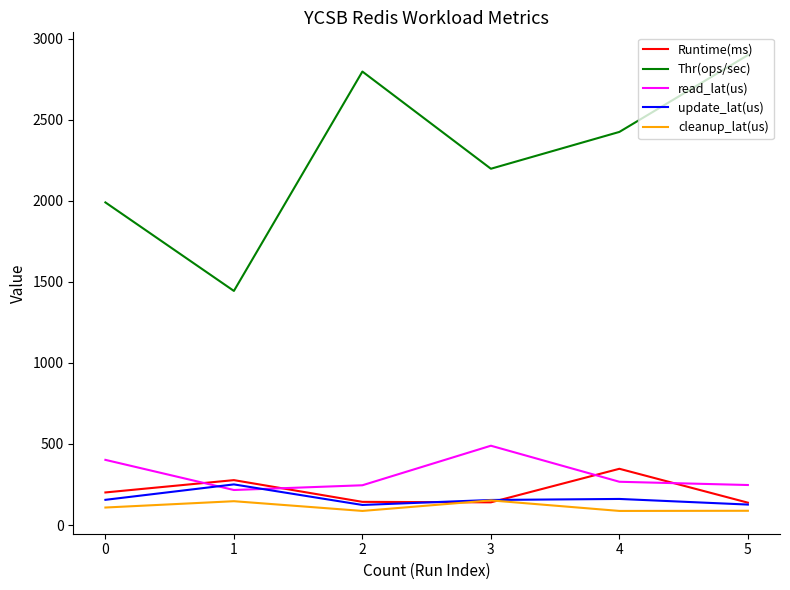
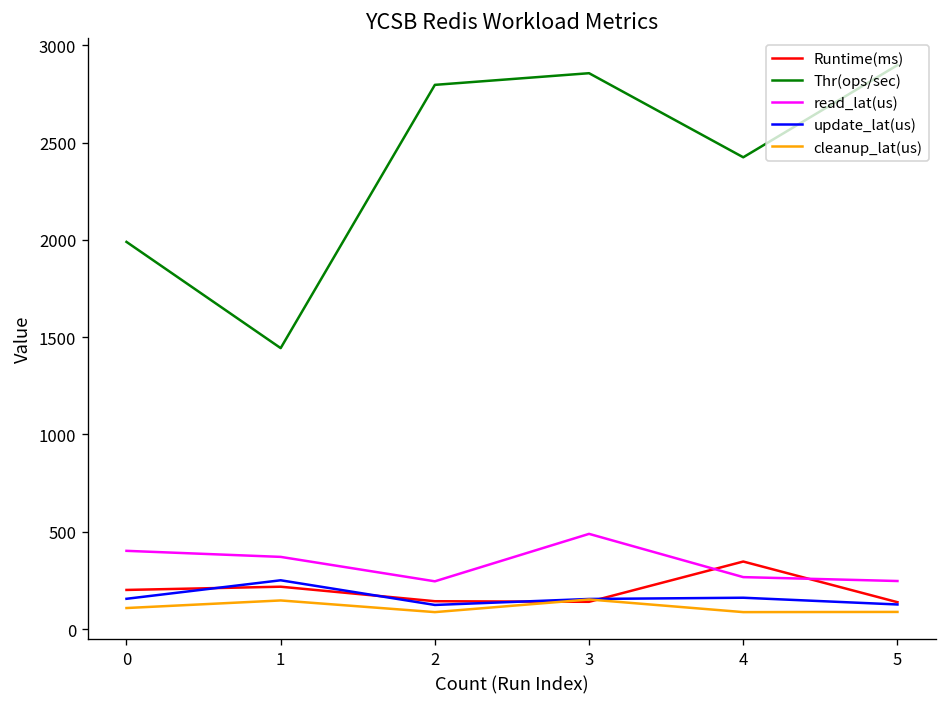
  {
    "Runtime(ms)": {
      "0": 200,
-     "1": 280,
+     "1": 220,
      "2": 140,
      "4": 350
    },
    "Thr(ops/sec)": {
      "0": 1990,
      "1": 1440,
      "2": 2800,
-     "3": 2200,
+     "3": 2860,
      "4": 2420
    },
    "read_lat(us)": {
      "0": 400,
-     "1": 220,
+     "1": 370,
      "2": 250,
      "3": 490,
      "4": 270,
      "5": 250
    },
    "update_lat(us)": {
      "0": 160,
      "1": 250,
      "2": 120,
      "4": 160
    },
    "cleanup_lat(us)": {
      "0": 110,
      "1": 150,
      "2": 90,
      "4": 90,
      "5": 90
    }
  }
